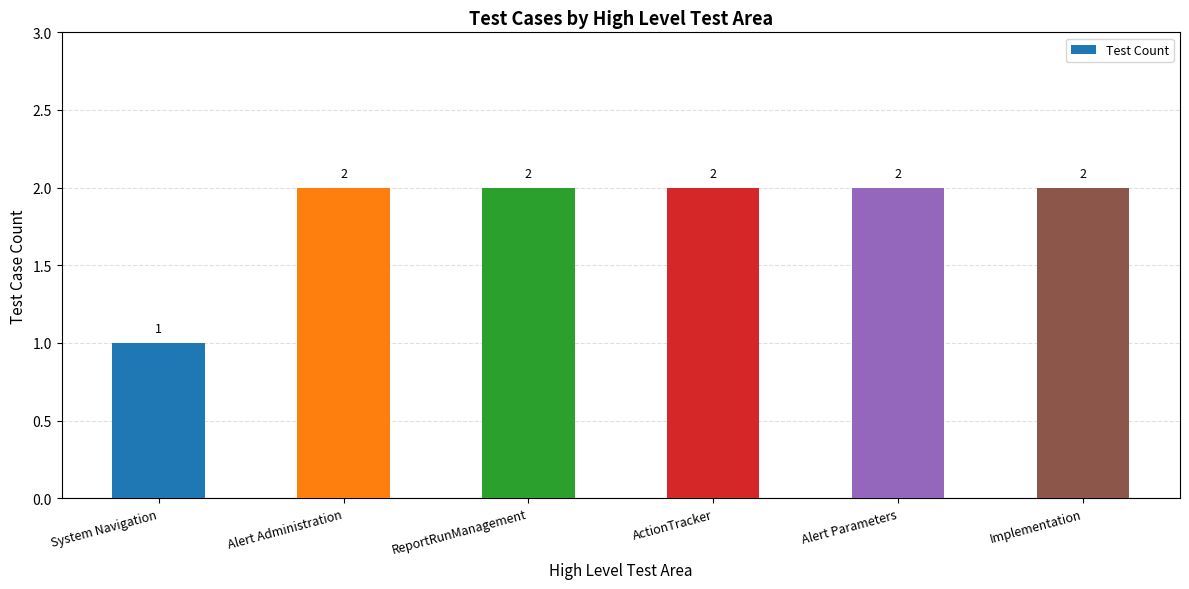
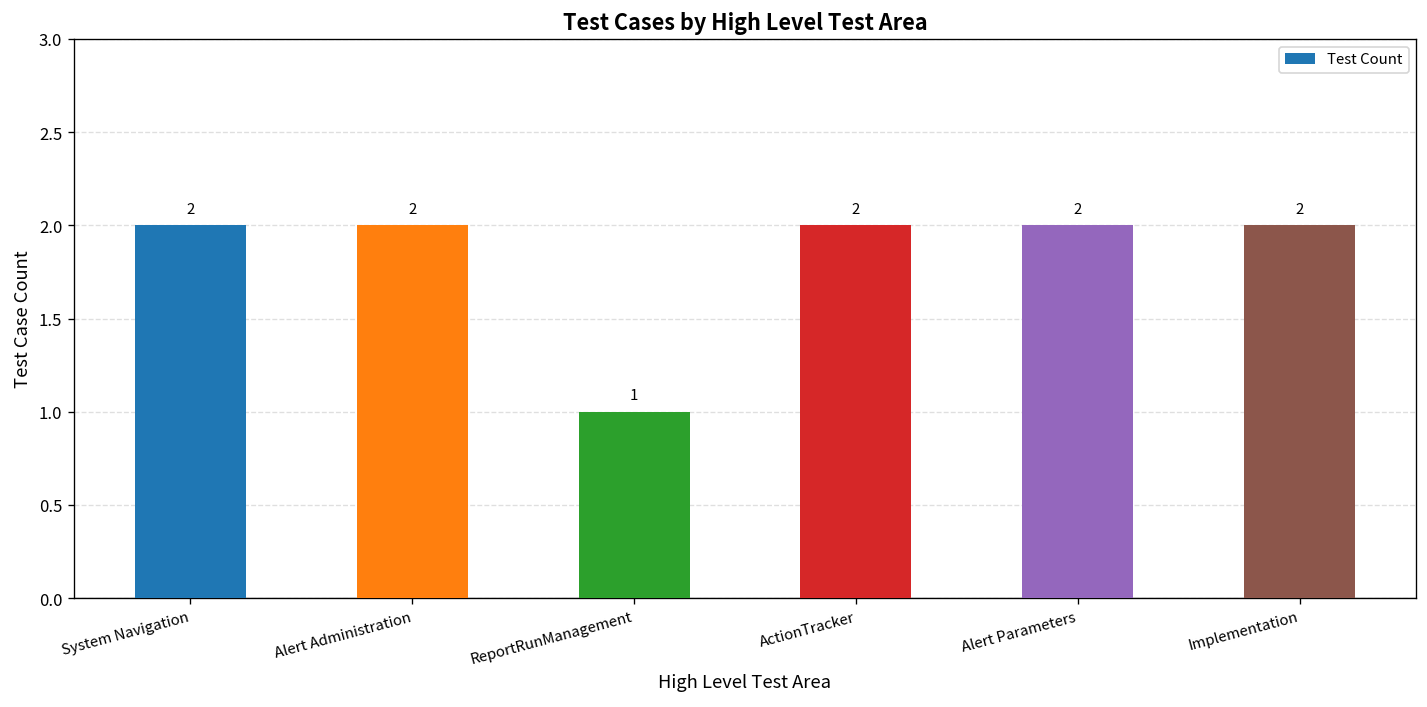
  {
-   "System Navigation": 1,
+   "System Navigation": 2,
    "Alert Administration": 2,
-   "ReportRunManagement": 2,
+   "ReportRunManagement": 1,
    "ActionTracker": 2,
    "Alert Parameters": 2,
    "Implementation": 2
  }
